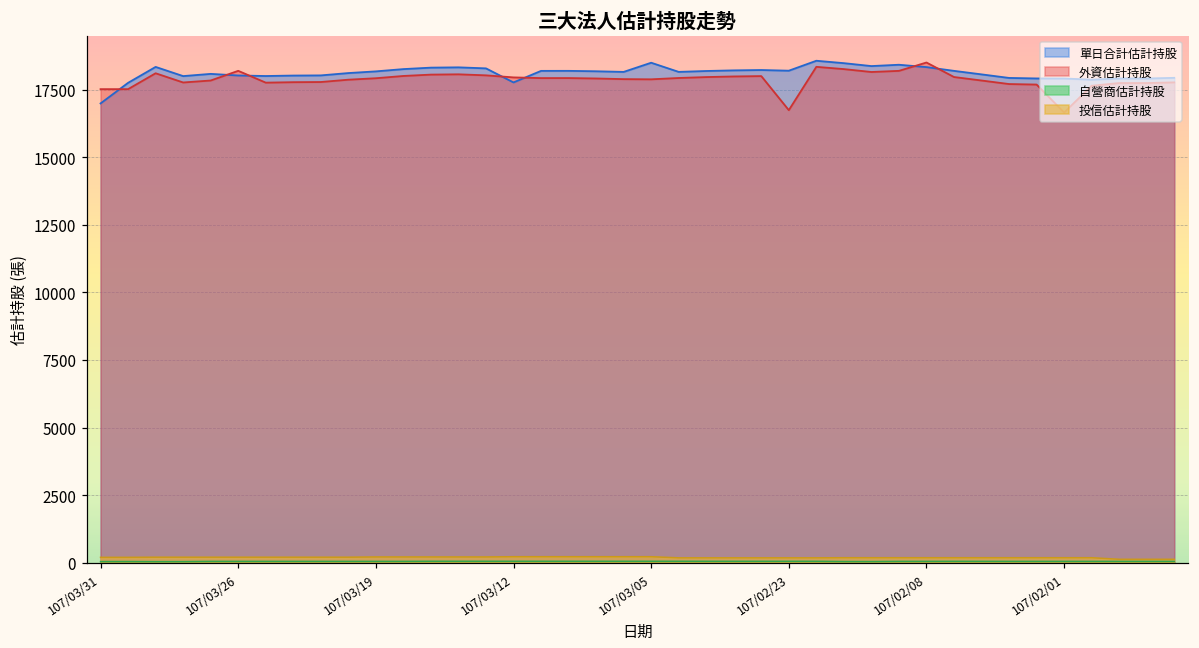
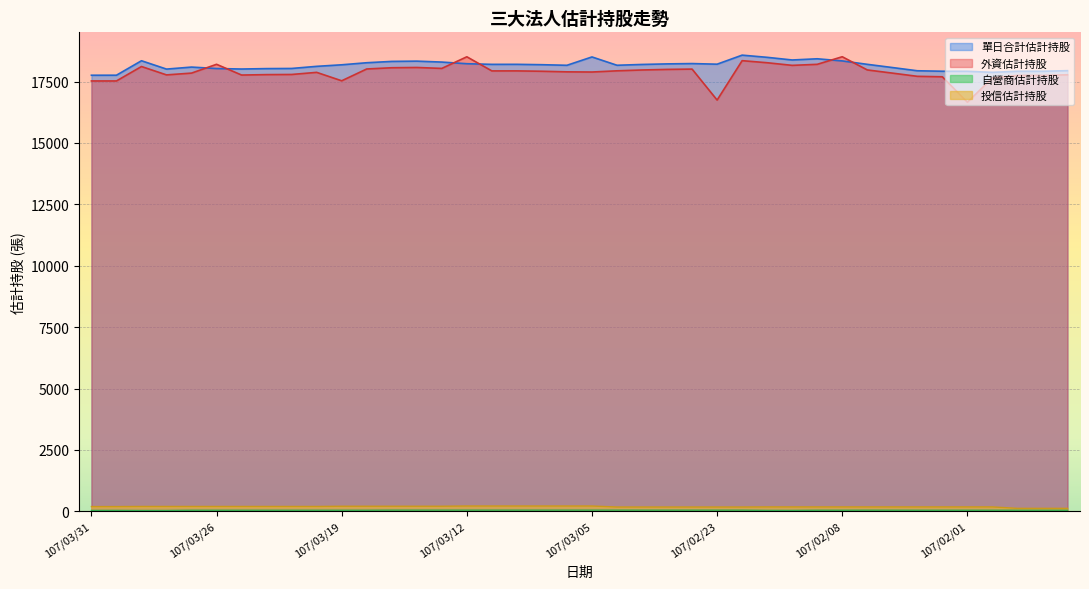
  {
    "單日合計估計持股": {
-     "107/03/31": 17000,
+     "107/03/31": 17800,
      "107/03/26": 18000,
      "107/03/19": 18200,
-     "107/03/12": 17800,
+     "107/03/12": 18200,
      "107/03/05": 18500,
      "107/02/23": 18200,
      "107/02/08": 18300
    },
    "外資估計持股": {
      "107/03/31": 17500,
      "107/03/26": 18200,
-     "107/03/19": 17900,
-     "107/03/12": 18000,
+     "107/03/19": 17500,
+     "107/03/12": 18500,
      "107/03/05": 17900,
      "107/02/23": 16700,
      "107/02/08": 18500
    },
    "自營商估計持股": {
      "107/03/31": 0,
      "107/03/26": 0,
      "107/03/19": 0,
      "107/03/12": 0,
      "107/03/05": 0,
      "107/02/23": 0,
      "107/02/08": 0,
      "107/02/01": 0
    },
    "投信估計持股": {
      "107/03/31": 200,
      "107/03/26": 200,
      "107/03/19": 200,
      "107/03/12": 200,
      "107/03/05": 200,
      "107/02/23": 200,
      "107/02/08": 200,
      "107/02/01": 200
    }
  }
